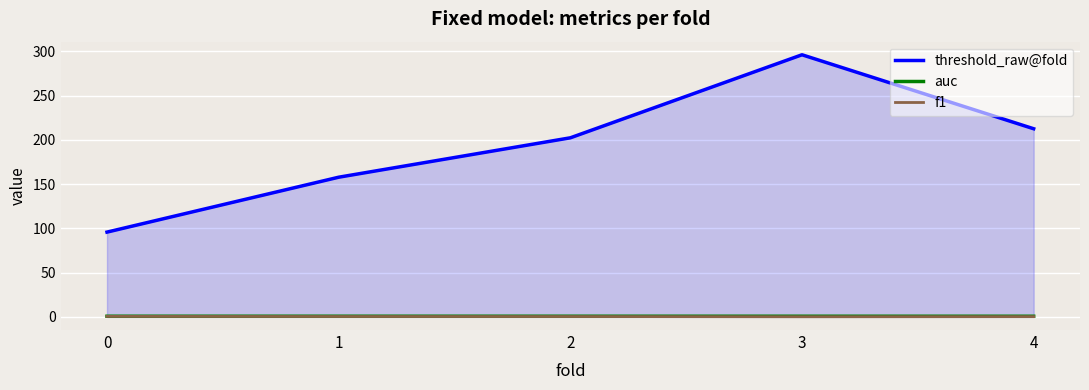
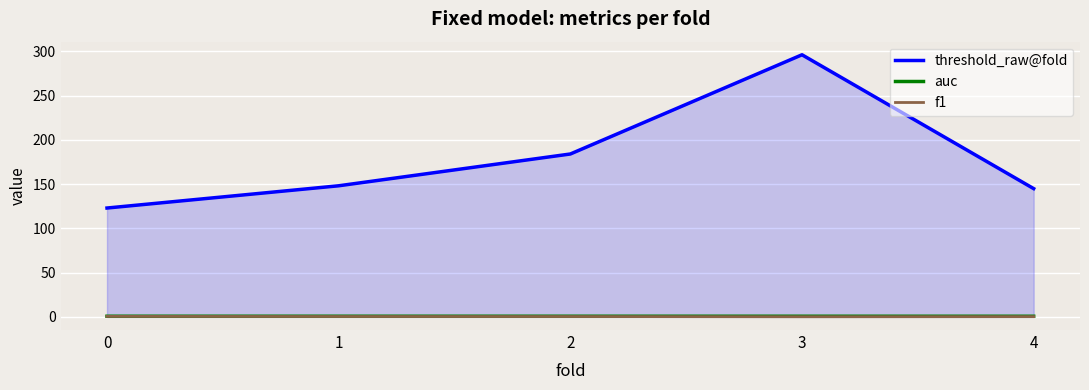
  {
    "threshold_raw@fold": {
-     "0": 100,
-     "1": 160,
-     "2": 200,
+     "0": 120,
+     "1": 150,
+     "2": 180,
      "3": 300,
-     "4": 210
+     "4": 140
    }
  }
